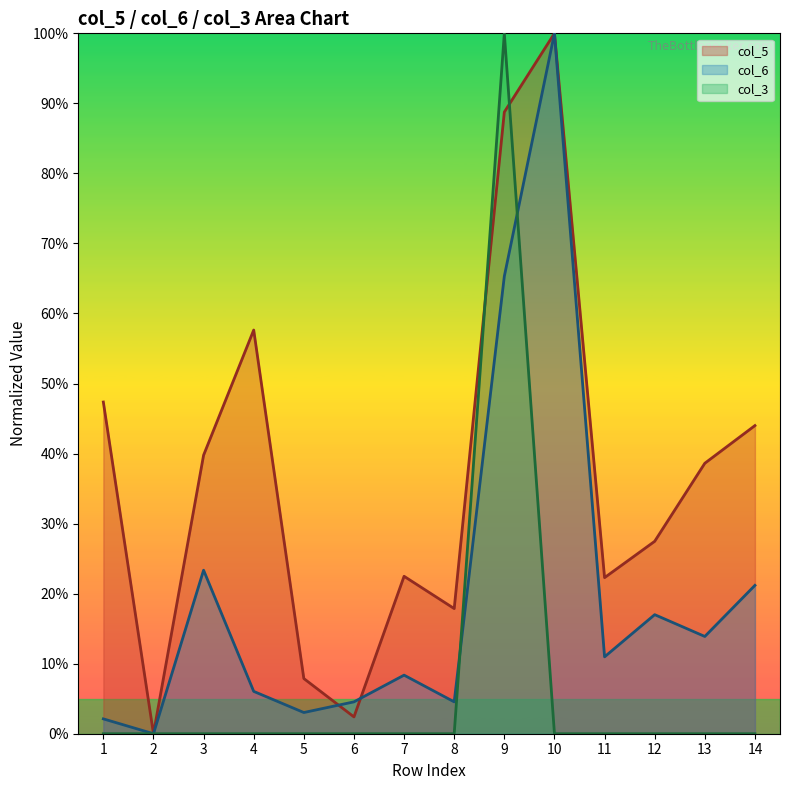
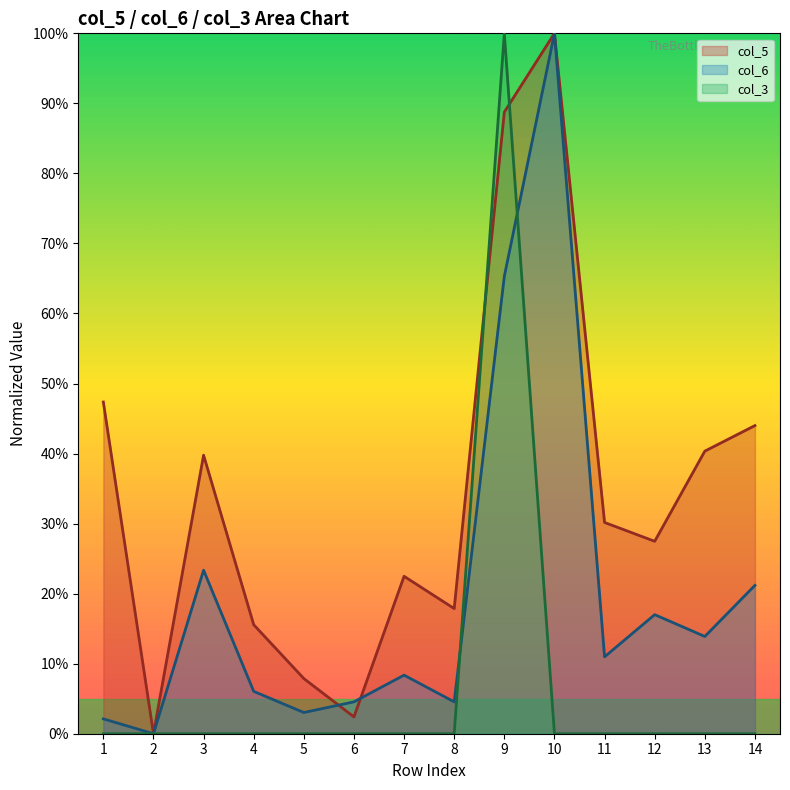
  {
    "col_5": {
      "1": "47%",
      "3": "40%",
-     "4": "58%",
+     "4": "16%",
      "5": "8%",
      "7": "22%",
      "8": "18%",
      "9": "89%",
-     "11": "22%",
+     "11": "30%",
      "12": "27%",
-     "13": "39%",
+     "13": "40%",
      "14": "44%"
    }
  }
